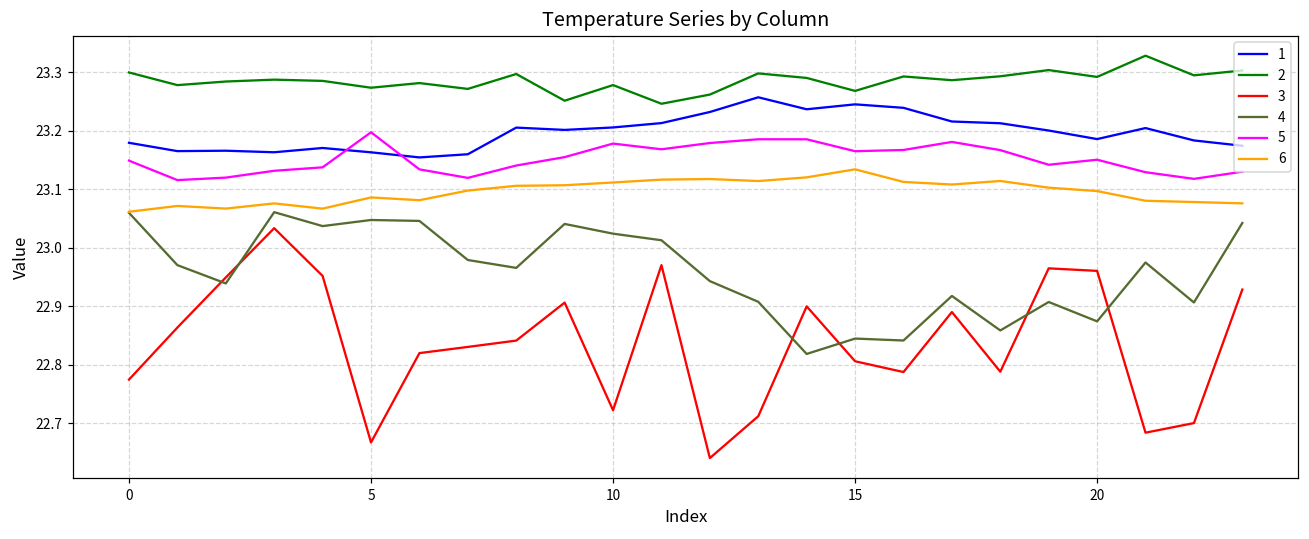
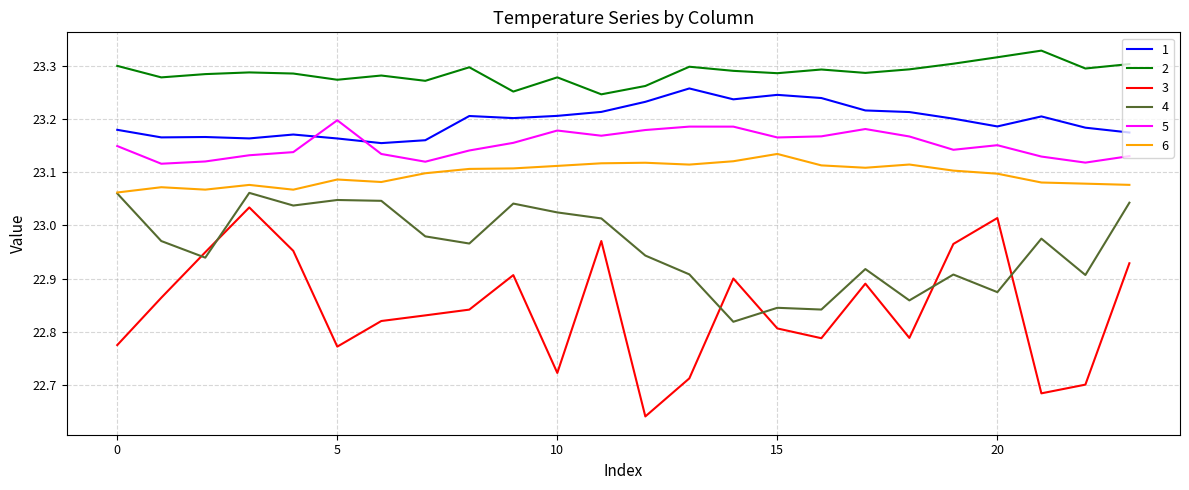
  {
    "1": {
      "0": 23.18,
      "5": 23.16,
      "10": 23.21,
      "15": 23.25,
      "20": 23.19
    },
    "2": {
      "0": 23.30,
      "5": 23.27,
      "10": 23.28,
-     "15": 23.27,
-     "20": 23.29
+     "15": 23.29,
+     "20": 23.32
    },
    "3": {
      "0": 22.77,
-     "5": 22.67,
+     "5": 22.77,
      "10": 22.72,
      "15": 22.81,
-     "20": 22.96
+     "20": 23.01
    },
    "4": {
      "5": 23.05,
      "10": 23.02,
      "15": 22.84,
      "20": 22.87
    },
    "5": {
      "0": 23.15,
      "5": 23.20,
      "10": 23.18,
      "15": 23.17,
      "20": 23.15
    },
    "6": {
      "5": 23.09,
      "10": 23.11,
      "15": 23.13,
      "20": 23.10
    }
  }
